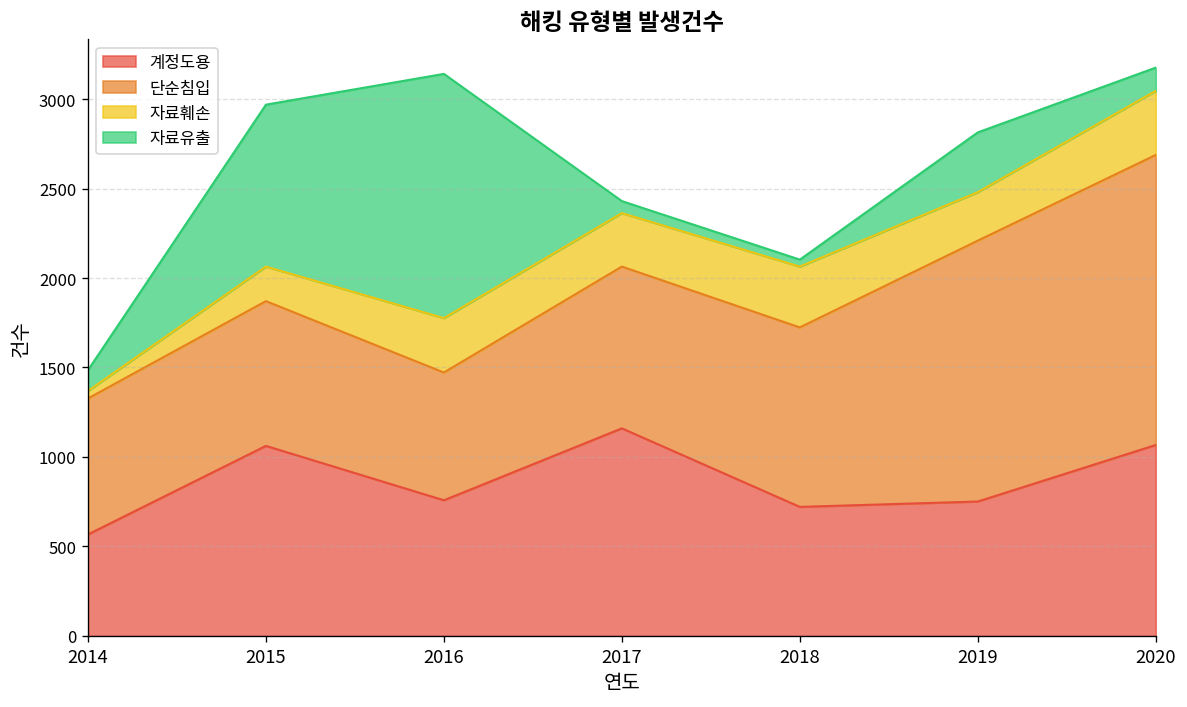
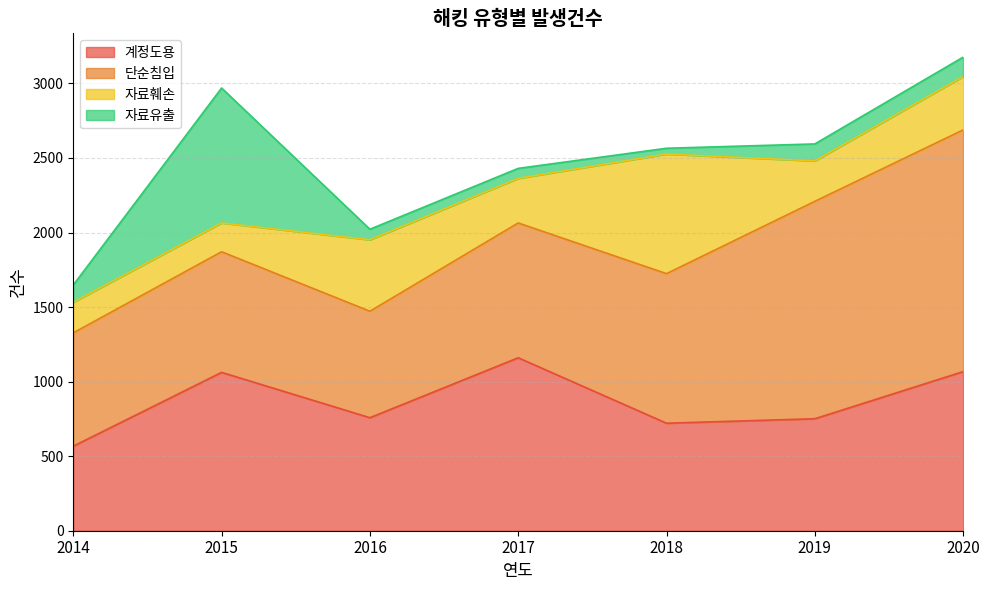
  {
    "자료훼손": {
-     "2014": 40,
+     "2014": 210,
      "2015": 190,
-     "2016": 300,
+     "2016": 480,
      "2017": 300,
-     "2018": 340,
+     "2018": 800,
      "2019": 270,
      "2020": 360
    },
    "자료유출": {
      "2014": 120,
      "2015": 910,
-     "2016": 1370,
+     "2016": 70,
      "2017": 70,
      "2018": 40,
-     "2019": 330,
+     "2019": 110,
      "2020": 130
    }
  }
